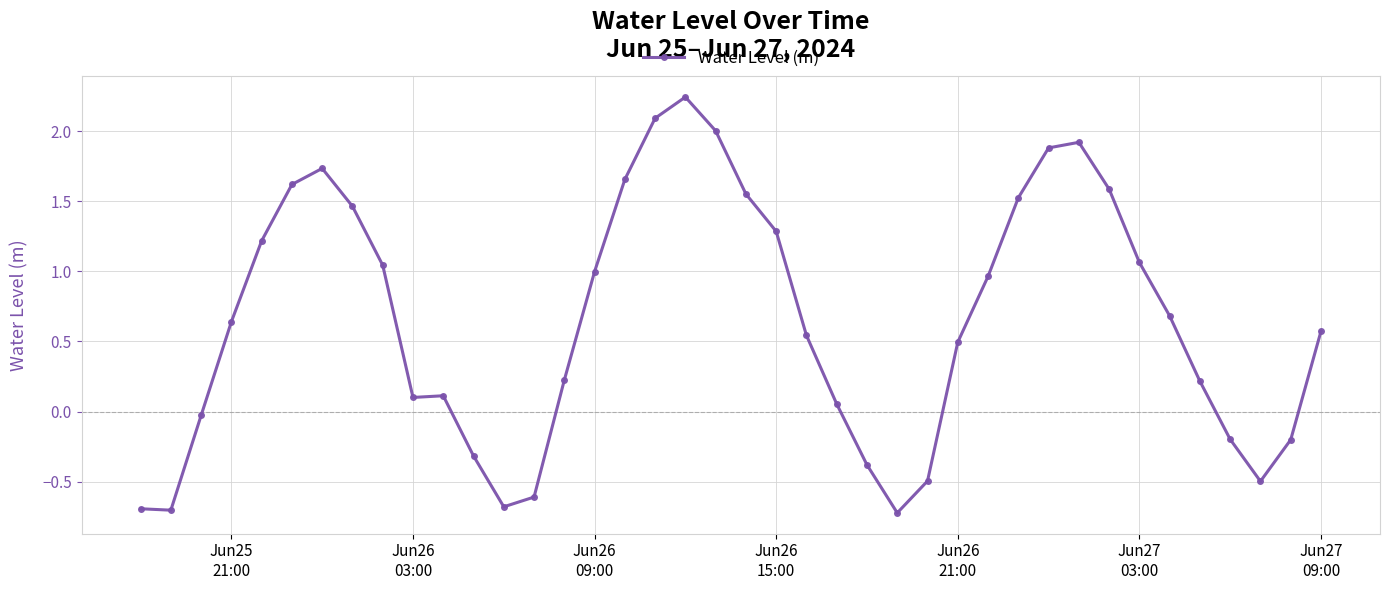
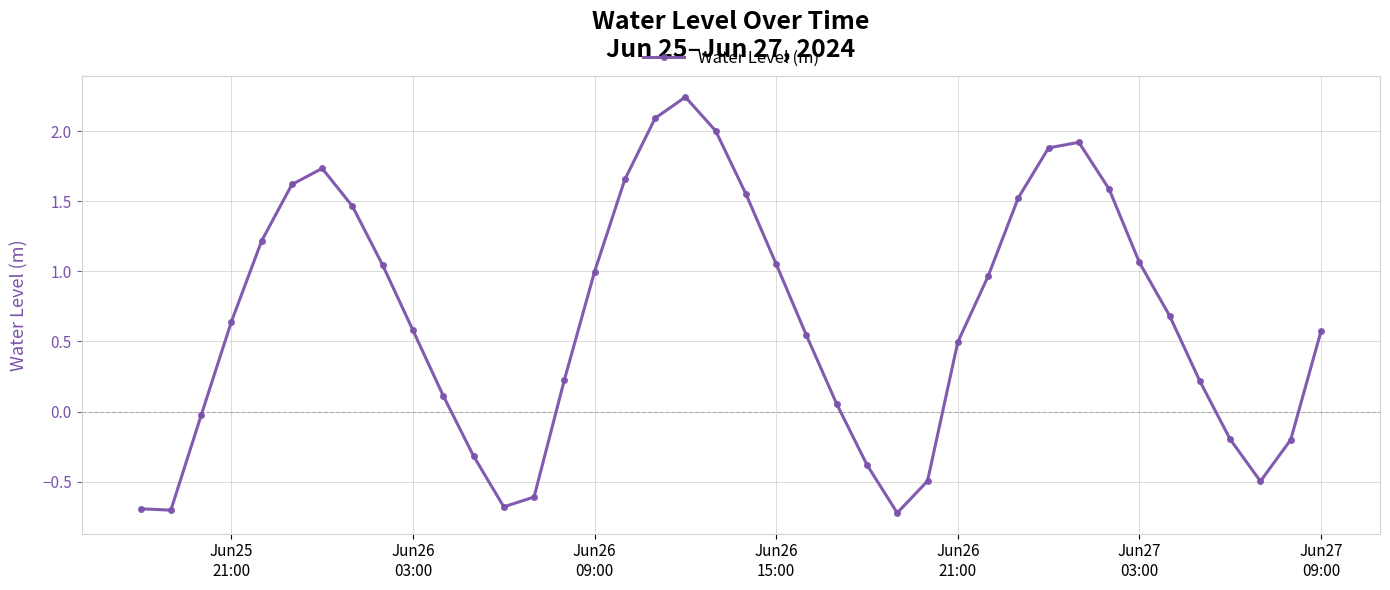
  {
    "Jun25 21:00": 0.64,
-   "Jun26 03:00": 0.10,
+   "Jun26 03:00": 0.58,
    "Jun26 09:00": 1.00,
-   "Jun26 15:00": 1.29,
+   "Jun26 15:00": 1.05,
    "Jun26 21:00": 0.49,
    "Jun27 03:00": 1.06,
    "Jun27 09:00": 0.57
  }
